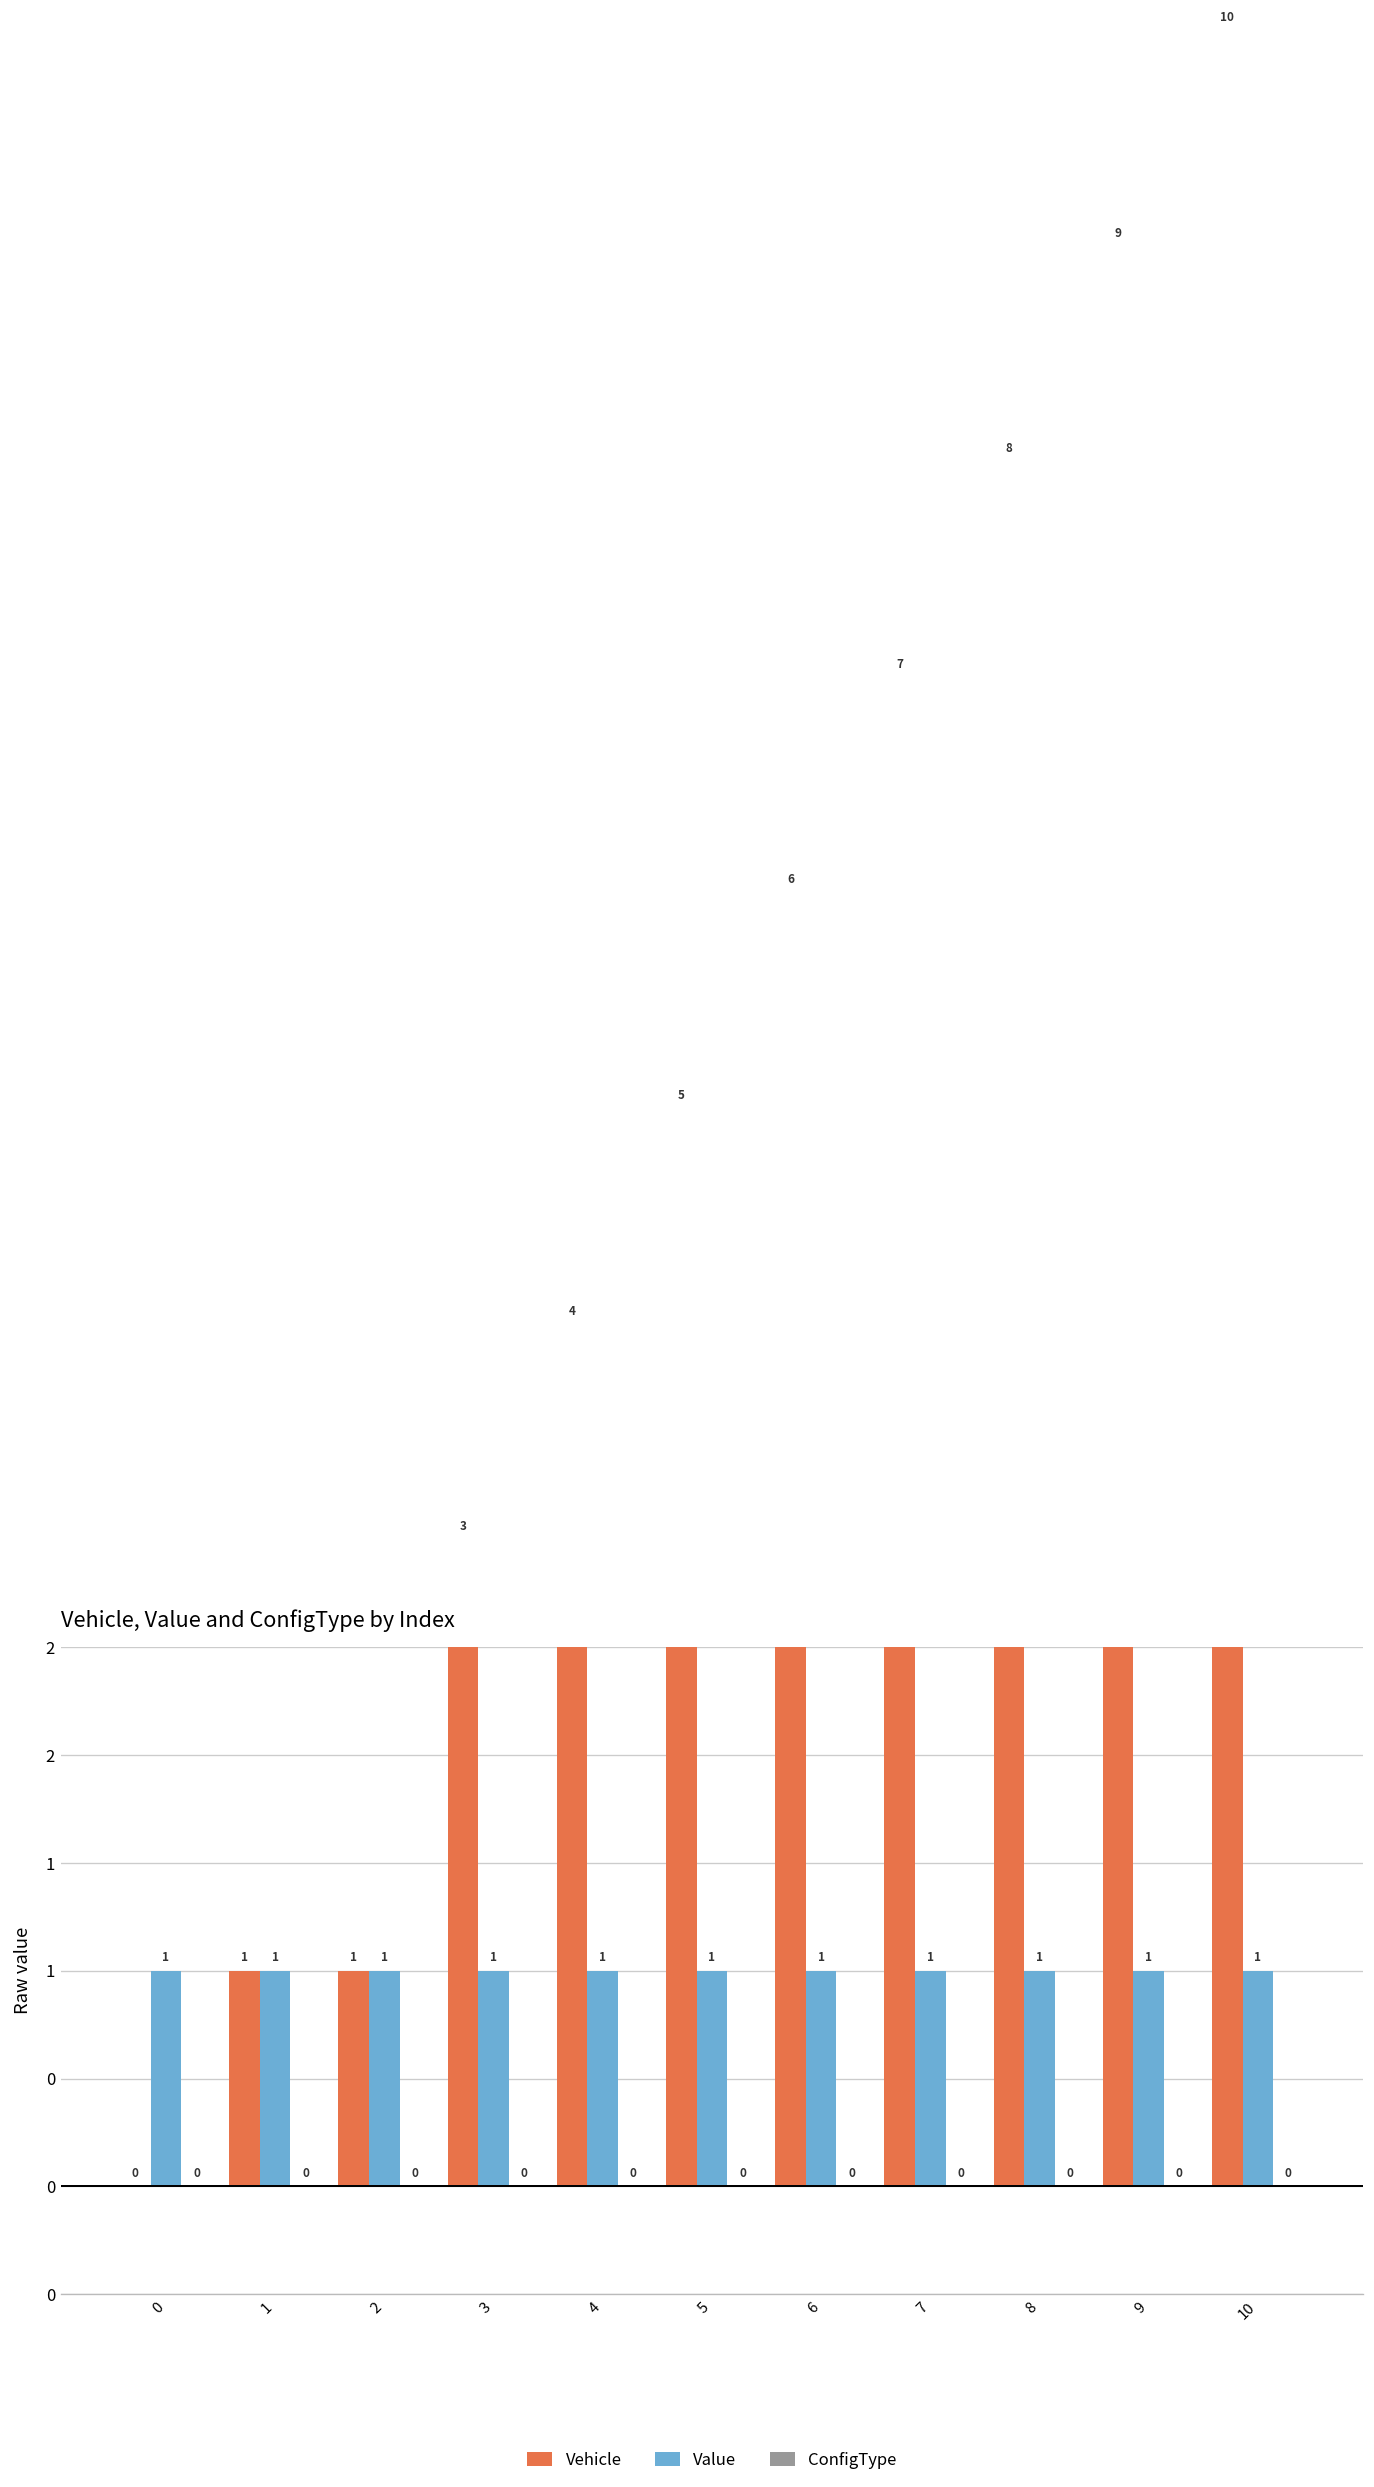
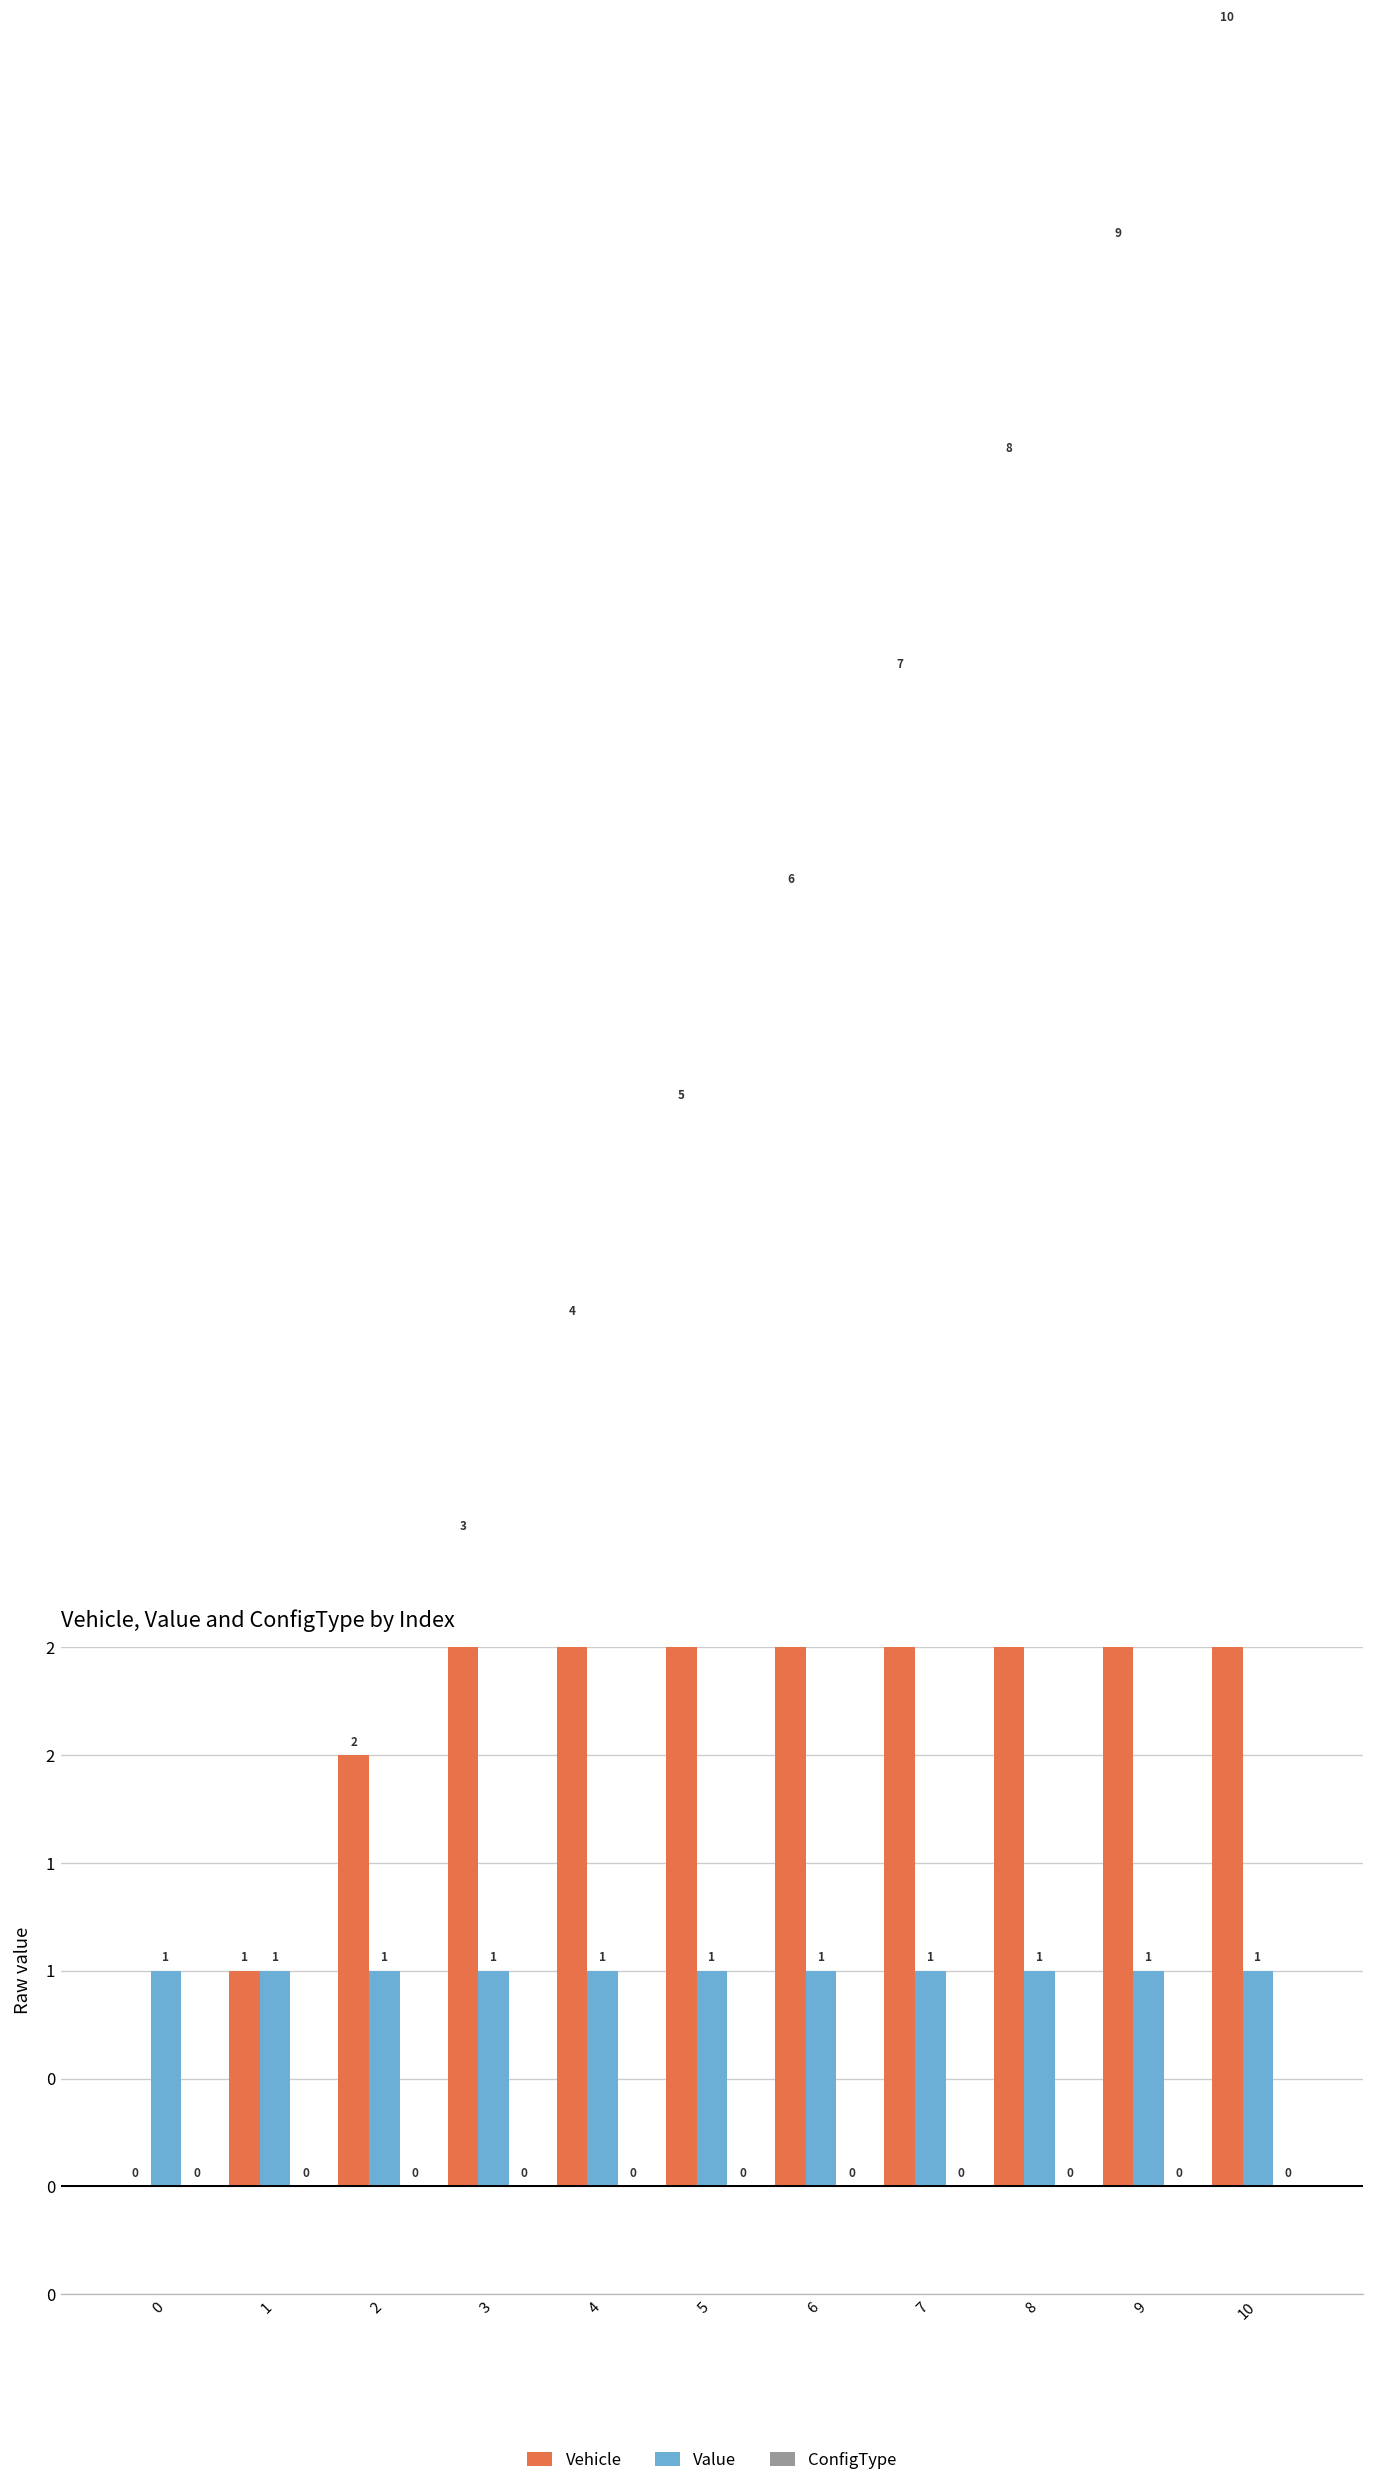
  {
    "Vehicle": {
      "0": 0,
      "1": 1,
-     "2": 1
+     "2": 2
    },
    "Value": {
      "0": 1,
      "1": 1,
      "2": 1,
      "3": 1,
      "4": 1,
      "5": 1,
      "6": 1,
      "7": 1,
      "8": 1,
      "9": 1,
      "10": 1
    },
    "ConfigType": {
      "0": 0,
      "1": 0,
      "2": 0,
      "3": 0,
      "4": 0,
      "5": 0,
      "6": 0,
      "7": 0,
      "8": 0,
      "9": 0,
      "10": 0
    }
  }
